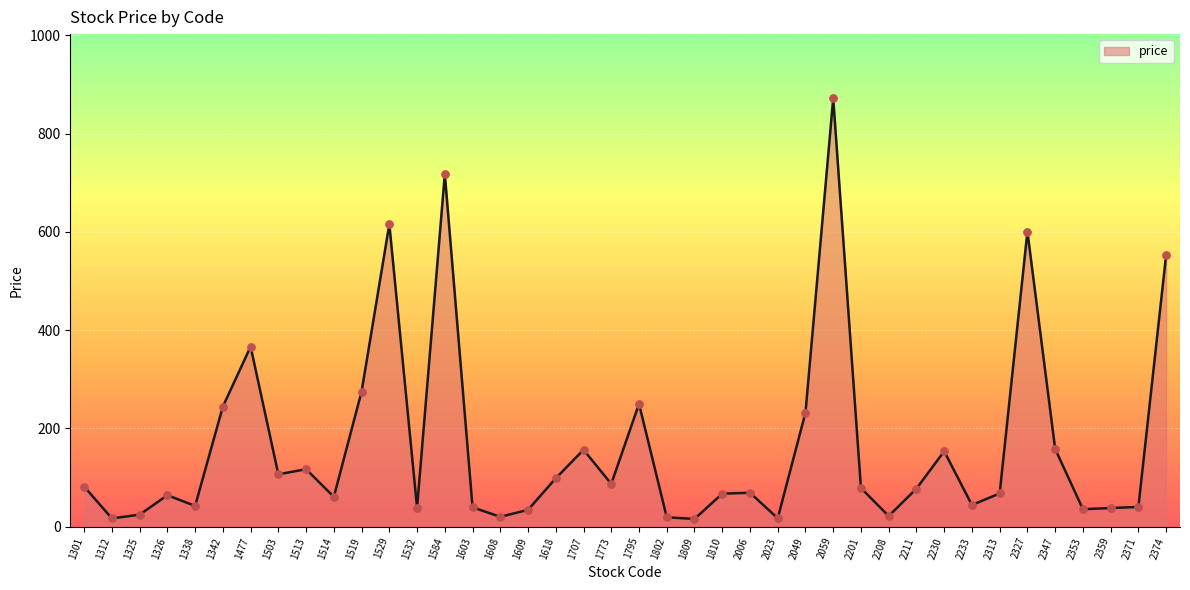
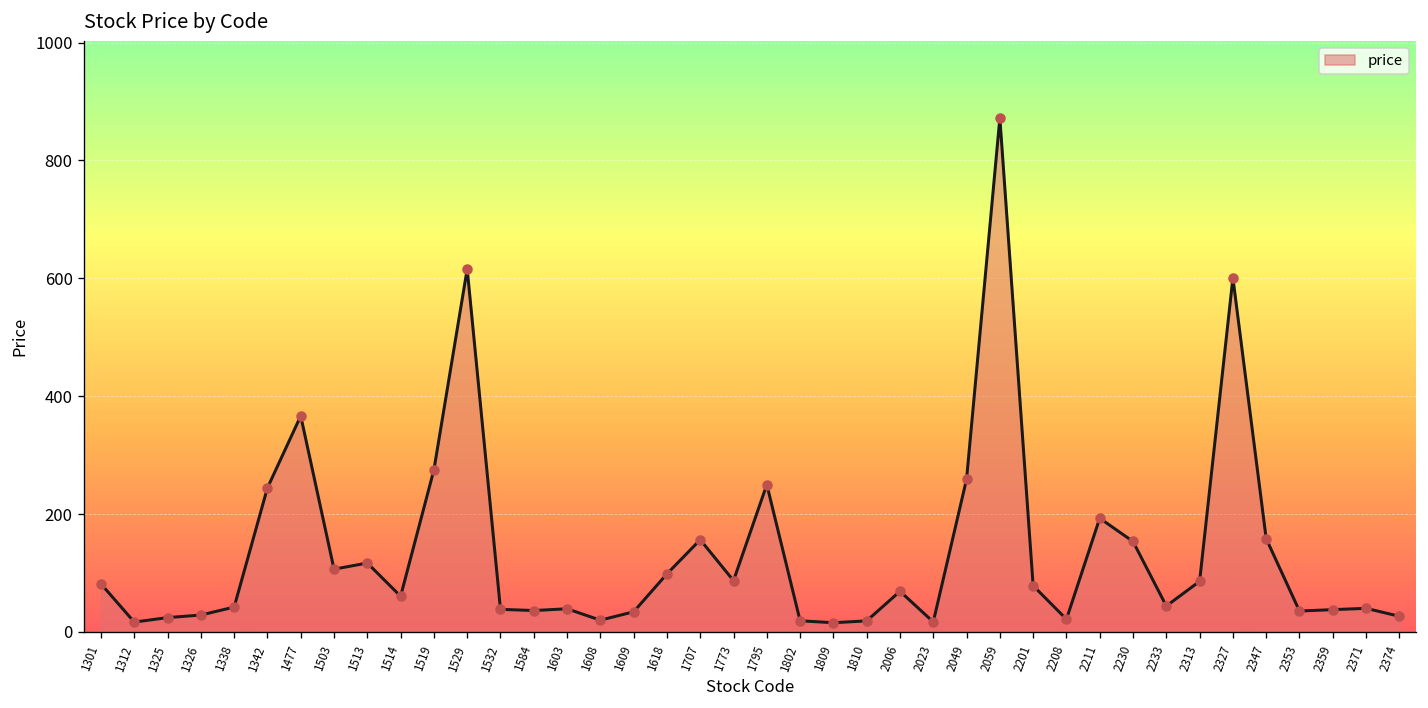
  {
    "1301": 80,
    "1312": 20,
    "1325": 20,
-   "1326": 60,
+   "1326": 30,
    "1338": 40,
    "1342": 240,
    "1477": 370,
    "1503": 110,
    "1513": 120,
    "1514": 60,
    "1519": 280,
    "1529": 620,
    "1532": 40,
-   "1584": 720,
+   "1584": 40,
    "1603": 40,
    "1608": 20,
    "1609": 30,
    "1618": 100,
    "1707": 160,
    "1773": 90,
    "1795": 250,
    "1802": 20,
    "1809": 20,
-   "1810": 70,
+   "1810": 20,
    "2006": 70,
    "2023": 20,
-   "2049": 230,
+   "2049": 260,
    "2059": 870,
    "2201": 80,
    "2208": 20,
-   "2211": 80,
+   "2211": 190,
    "2230": 150,
    "2233": 40,
-   "2313": 70,
+   "2313": 90,
    "2327": 600,
    "2347": 160,
    "2353": 40,
    "2359": 40,
    "2371": 40,
-   "2374": 550
+   "2374": 30
  }
